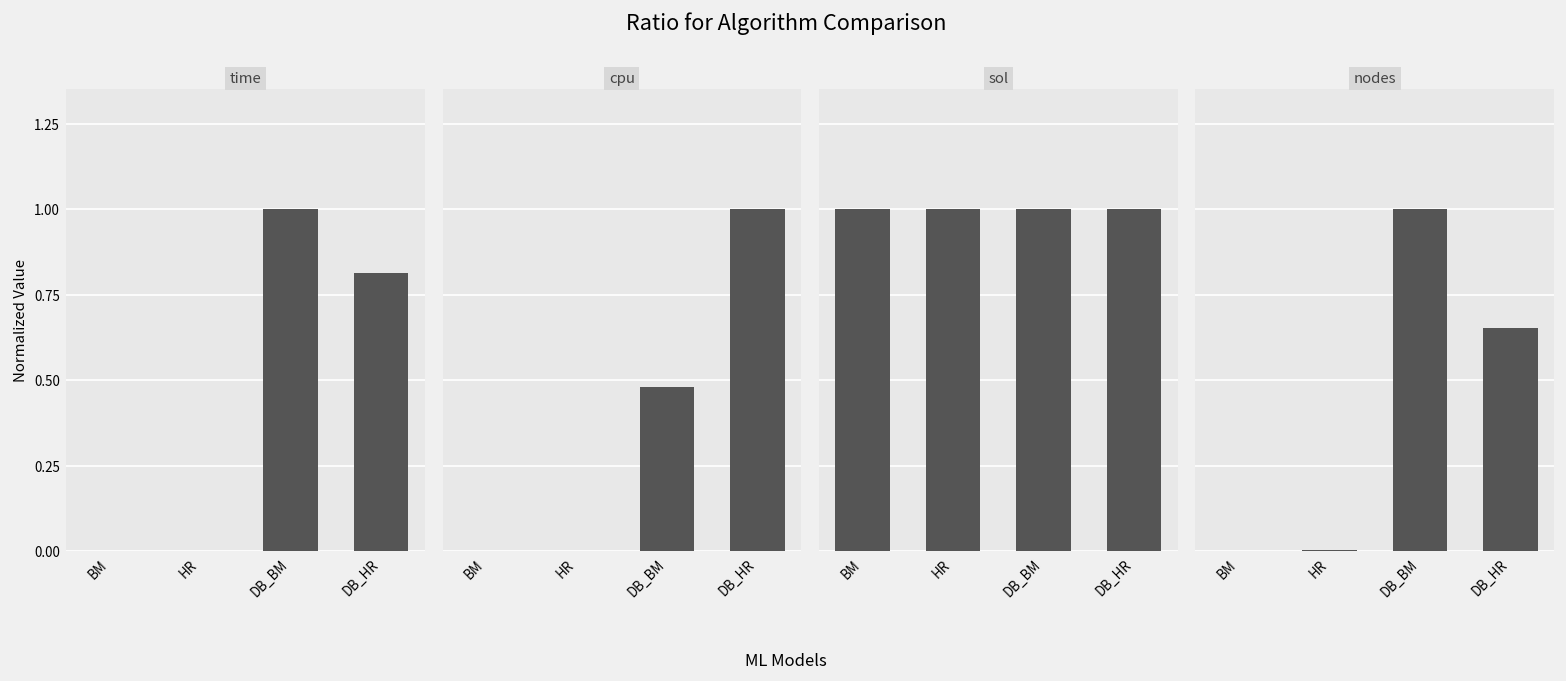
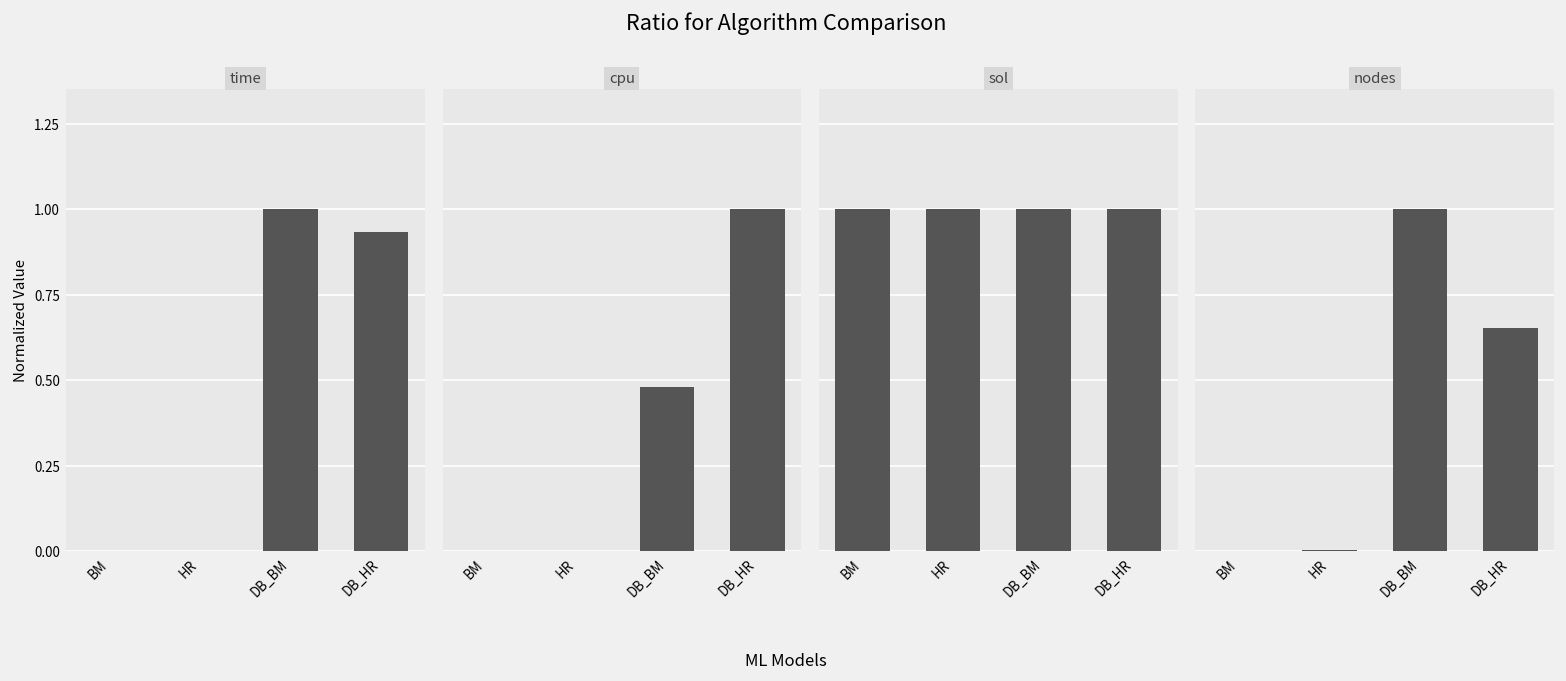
  {
    "time": {
      "DB_BM": 1.00,
-     "DB_HR": 0.81
+     "DB_HR": 0.93
    }
  }
